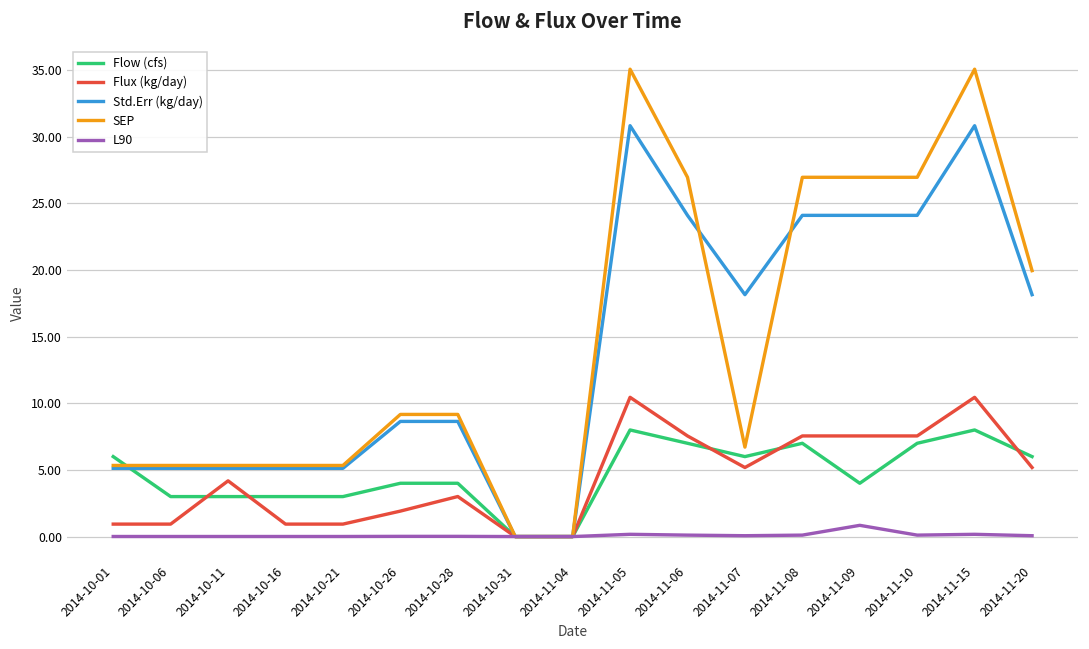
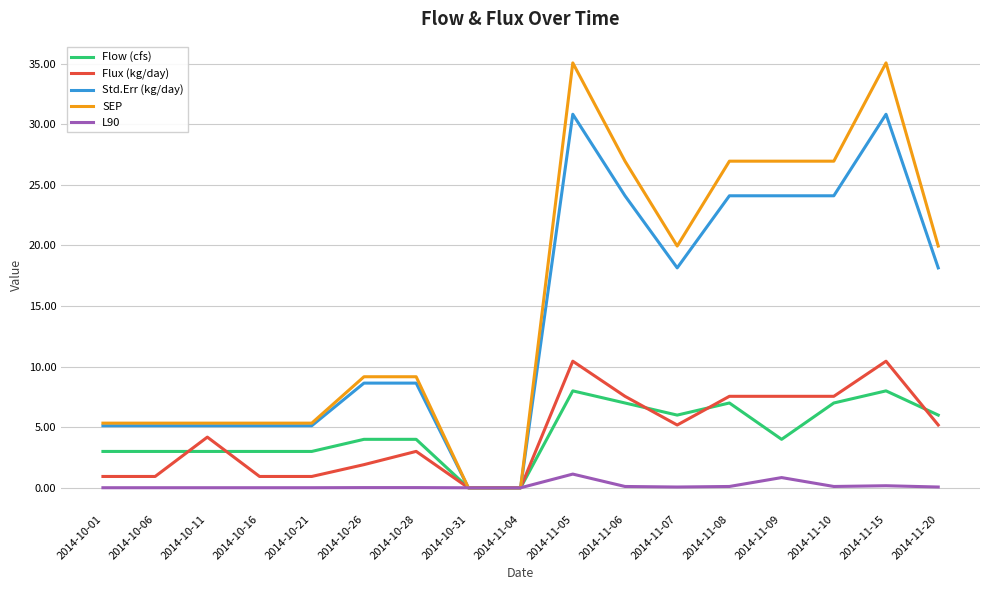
  {
    "Flow (cfs)": {
-     "2014-10-01": 6,
+     "2014-10-01": 3,
      "2014-10-06": 3,
      "2014-10-11": 3,
      "2014-10-16": 3,
      "2014-10-21": 3,
      "2014-10-26": 4,
      "2014-10-28": 4,
      "2014-11-05": 8,
      "2014-11-06": 7,
      "2014-11-07": 6,
      "2014-11-08": 7,
      "2014-11-09": 4,
      "2014-11-10": 7,
      "2014-11-15": 8,
      "2014-11-20": 6
    },
    "Flux (kg/day)": {
      "2014-10-01": 0.9,
      "2014-10-06": 0.9,
      "2014-10-11": 4.2,
      "2014-10-16": 0.9,
      "2014-10-21": 0.9,
      "2014-10-26": 1.9,
      "2014-10-28": 3.0,
      "2014-11-05": 10.4,
      "2014-11-06": 7.6,
      "2014-11-07": 5.2,
      "2014-11-08": 7.6,
      "2014-11-09": 7.6,
      "2014-11-10": 7.6,
      "2014-11-15": 10.4,
      "2014-11-20": 5.2
    },
    "Std.Err (kg/day)": {
      "2014-10-01": 5.1,
      "2014-10-06": 5.1,
      "2014-10-11": 5.1,
      "2014-10-16": 5.1,
      "2014-10-21": 5.1,
      "2014-10-26": 8.6,
      "2014-10-28": 8.6,
      "2014-11-05": 30.8,
      "2014-11-06": 24.1,
      "2014-11-07": 18.2,
      "2014-11-08": 24.1,
      "2014-11-09": 24.1,
      "2014-11-10": 24.1,
      "2014-11-15": 30.8,
      "2014-11-20": 18.2
    },
    "SEP": {
      "2014-10-01": 5.3,
      "2014-10-06": 5.3,
      "2014-10-11": 5.3,
      "2014-10-16": 5.3,
      "2014-10-21": 5.3,
      "2014-10-26": 9.2,
      "2014-10-28": 9.2,
      "2014-11-05": 35.1,
      "2014-11-06": 27.0,
-     "2014-11-07": 6.7,
+     "2014-11-07": 20.0,
      "2014-11-08": 27.0,
      "2014-11-09": 27.0,
      "2014-11-10": 27.0,
      "2014-11-15": 35.1,
      "2014-11-20": 20.0
    },
    "L90": {
      "2014-10-01": 0.0,
      "2014-10-06": 0.0,
      "2014-10-11": 0.0,
      "2014-10-16": 0.0,
      "2014-10-21": 0.0,
      "2014-10-26": 0.0,
      "2014-10-28": 0.0,
-     "2014-11-05": 0.2,
+     "2014-11-05": 1.1,
      "2014-11-06": 0.1,
      "2014-11-07": 0.1,
      "2014-11-08": 0.1,
      "2014-11-09": 0.8,
      "2014-11-10": 0.1,
      "2014-11-15": 0.2,
      "2014-11-20": 0.1
    }
  }
